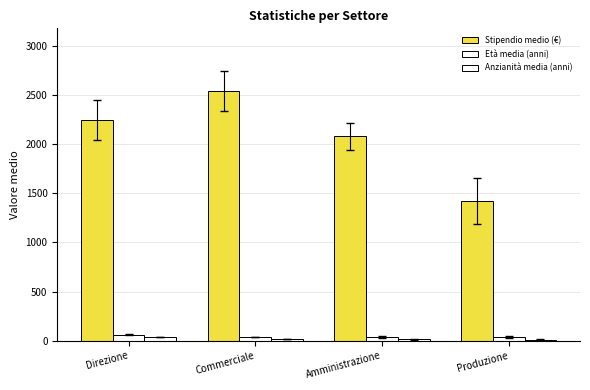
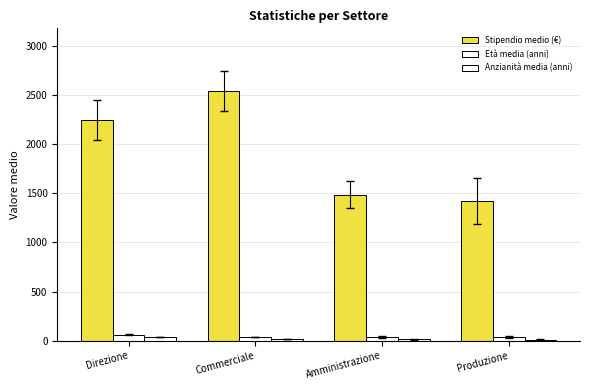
  {
    "Stipendio medio (€)": {
      "Direzione": 2200,
      "Commerciale": 2500,
-     "Amministrazione": 2100,
+     "Amministrazione": 1500,
      "Produzione": 1400
    }
  }
